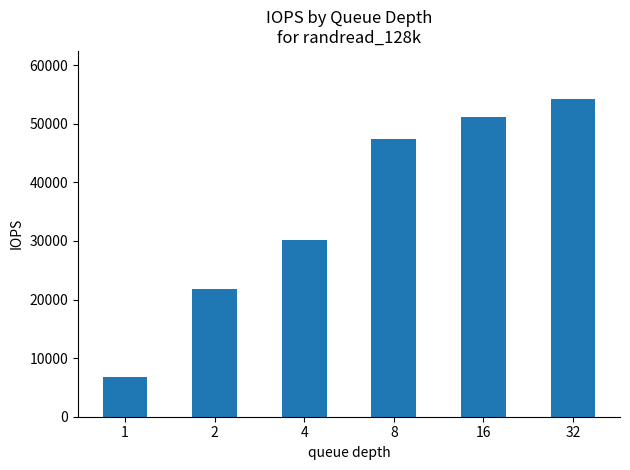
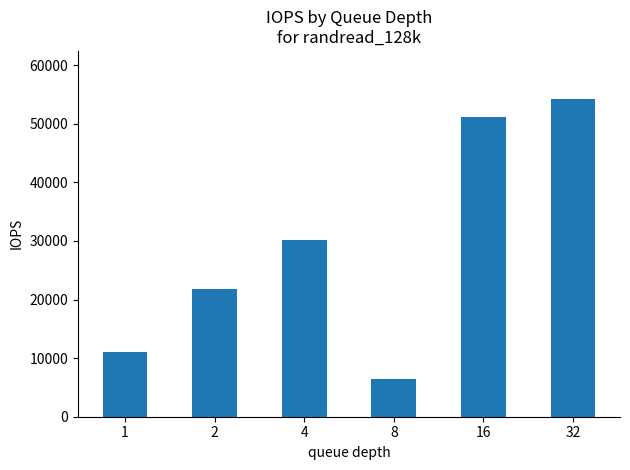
  {
-   "1": 7000,
+   "1": 11000,
    "2": 22000,
    "4": 30000,
-   "8": 47000,
+   "8": 6000,
    "16": 51000,
    "32": 54000
  }
